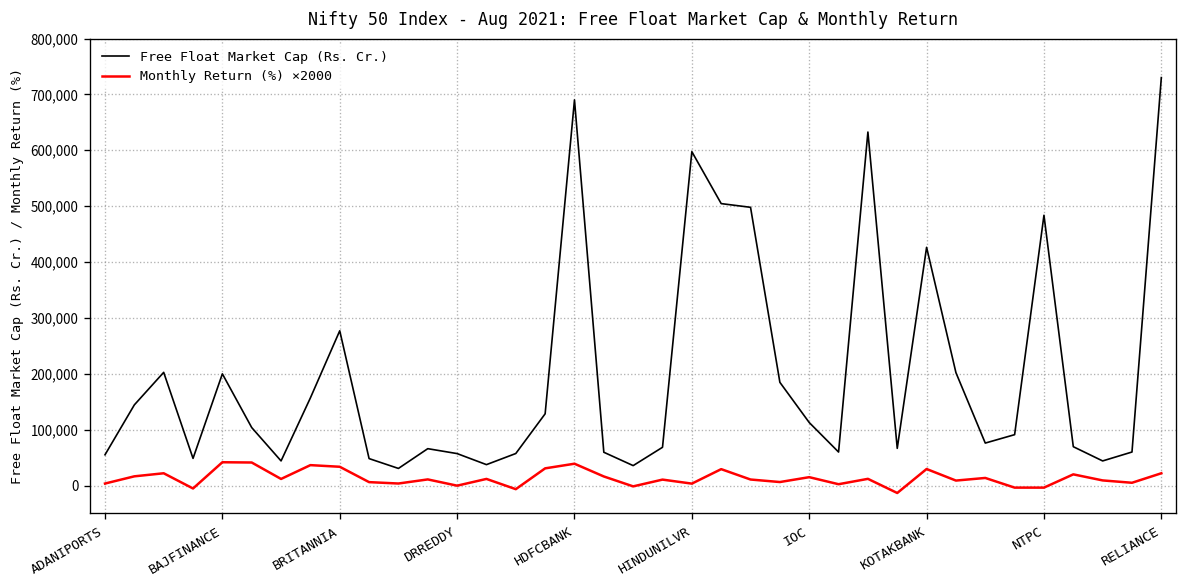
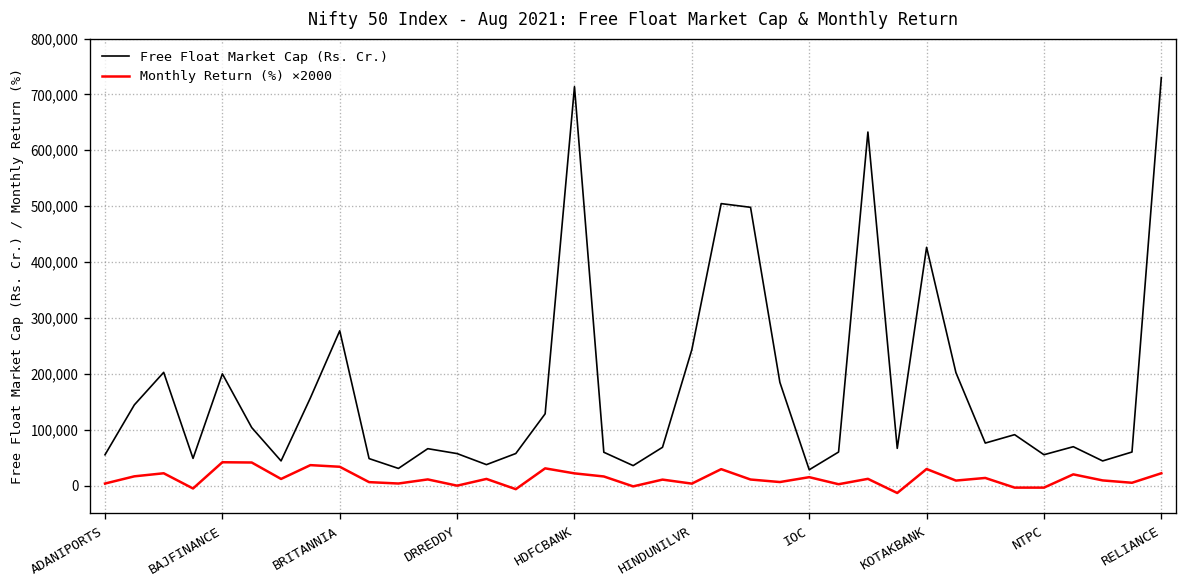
  {
    "Free Float Market Cap (Rs. Cr.)": {
      "ADANIPORTS": "60,000",
      "BAJFINANCE": "200,000",
      "BRITANNIA": "280,000",
      "DRREDDY": "60,000",
-     "HDFCBANK": "690,000",
-     "HINDUNILVR": "600,000",
-     "IOC": "110,000",
+     "HDFCBANK": "710,000",
+     "HINDUNILVR": "240,000",
+     "IOC": "30,000",
      "KOTAKBANK": "430,000",
-     "NTPC": "480,000",
+     "NTPC": "60,000",
      "RELIANCE": "730,000"
    },
    "Monthly Return (%) ×2000": {
      "ADANIPORTS": "0",
      "BAJFINANCE": "40,000",
      "BRITANNIA": "30,000",
      "DRREDDY": "0",
-     "HDFCBANK": "40,000",
+     "HDFCBANK": "20,000",
      "HINDUNILVR": "0",
      "IOC": "10,000",
      "KOTAKBANK": "30,000",
      "NTPC": "0",
      "RELIANCE": "20,000"
    }
  }
